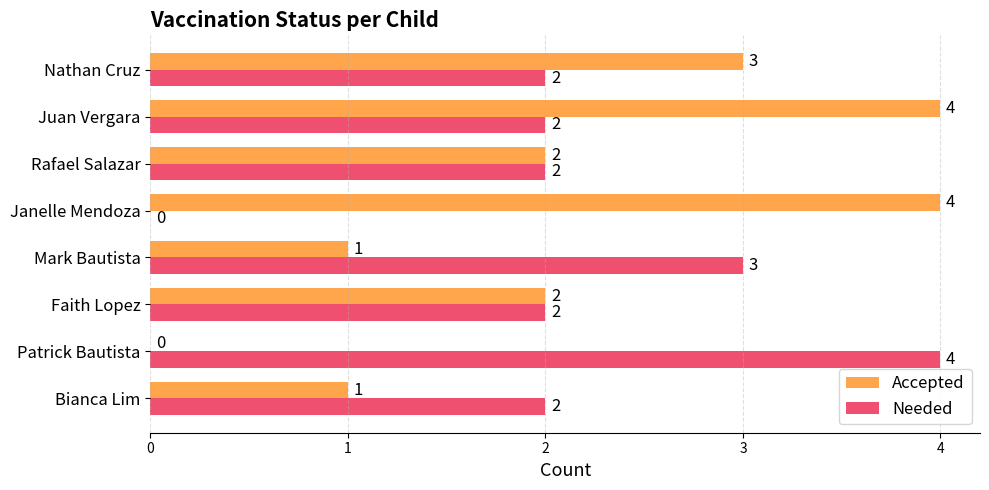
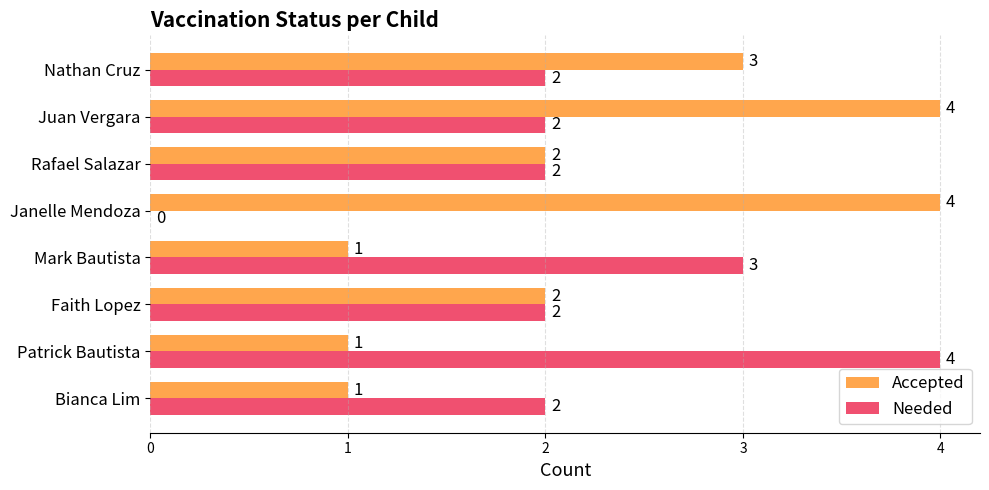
  {
    "Accepted": {
      "Nathan Cruz": 3,
      "Juan Vergara": 4,
      "Rafael Salazar": 2,
      "Janelle Mendoza": 4,
      "Mark Bautista": 1,
      "Faith Lopez": 2,
-     "Patrick Bautista": 0,
+     "Patrick Bautista": 1,
      "Bianca Lim": 1
    },
    "Needed": {
      "Nathan Cruz": 2,
      "Juan Vergara": 2,
      "Rafael Salazar": 2,
      "Janelle Mendoza": 0,
      "Mark Bautista": 3,
      "Faith Lopez": 2,
      "Patrick Bautista": 4,
      "Bianca Lim": 2
    }
  }
